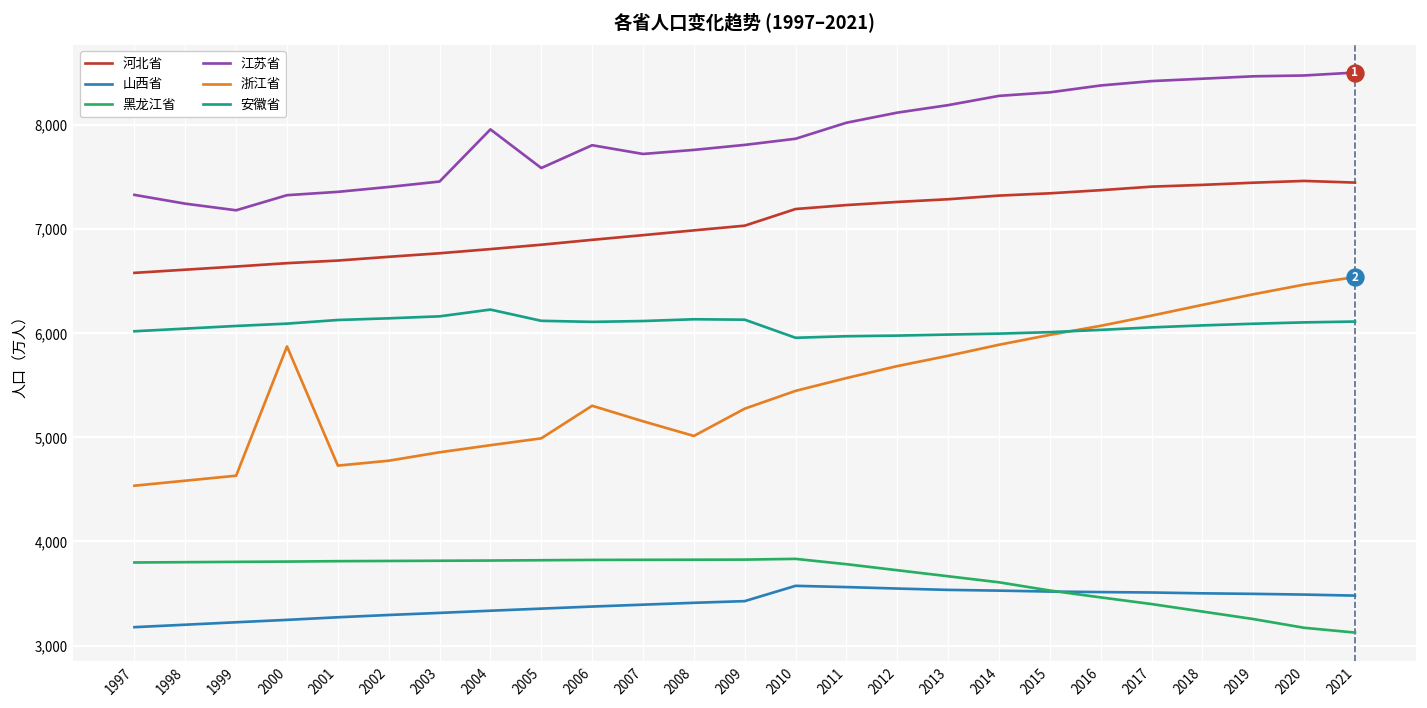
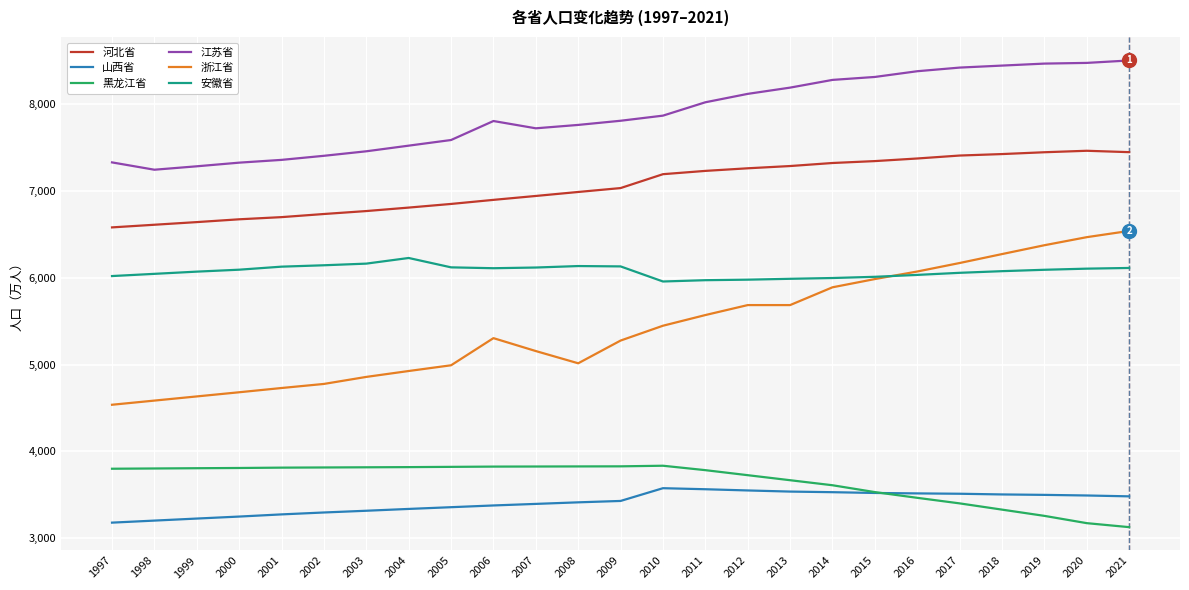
  {
    "江苏省": {
      "1997": "7,300",
      "1998": "7,200",
-     "1999": "7,200",
+     "1999": "7,300",
      "2000": "7,300",
      "2001": "7,400",
      "2002": "7,400",
      "2003": "7,500",
-     "2004": "8,000",
+     "2004": "7,500",
      "2005": "7,600",
      "2006": "7,800",
      "2007": "7,700",
      "2008": "7,800",
      "2009": "7,800",
      "2010": "7,900",
      "2011": "8,000",
      "2012": "8,100",
      "2013": "8,200",
      "2014": "8,300",
      "2015": "8,300",
      "2016": "8,400",
      "2017": "8,400",
      "2018": "8,400",
      "2019": "8,500",
      "2020": "8,500"
    },
    "浙江省": {
      "1997": "4,500",
      "1998": "4,600",
      "1999": "4,600",
-     "2000": "5,900",
+     "2000": "4,700",
      "2001": "4,700",
      "2002": "4,800",
      "2003": "4,900",
      "2004": "4,900",
      "2005": "5,000",
      "2006": "5,300",
      "2007": "5,200",
      "2008": "5,000",
      "2009": "5,300",
      "2010": "5,400",
      "2011": "5,600",
      "2012": "5,700",
-     "2013": "5,800",
+     "2013": "5,700",
      "2014": "5,900",
      "2016": "6,100",
      "2017": "6,200",
      "2018": "6,300",
      "2019": "6,400",
      "2020": "6,500"
    }
  }
